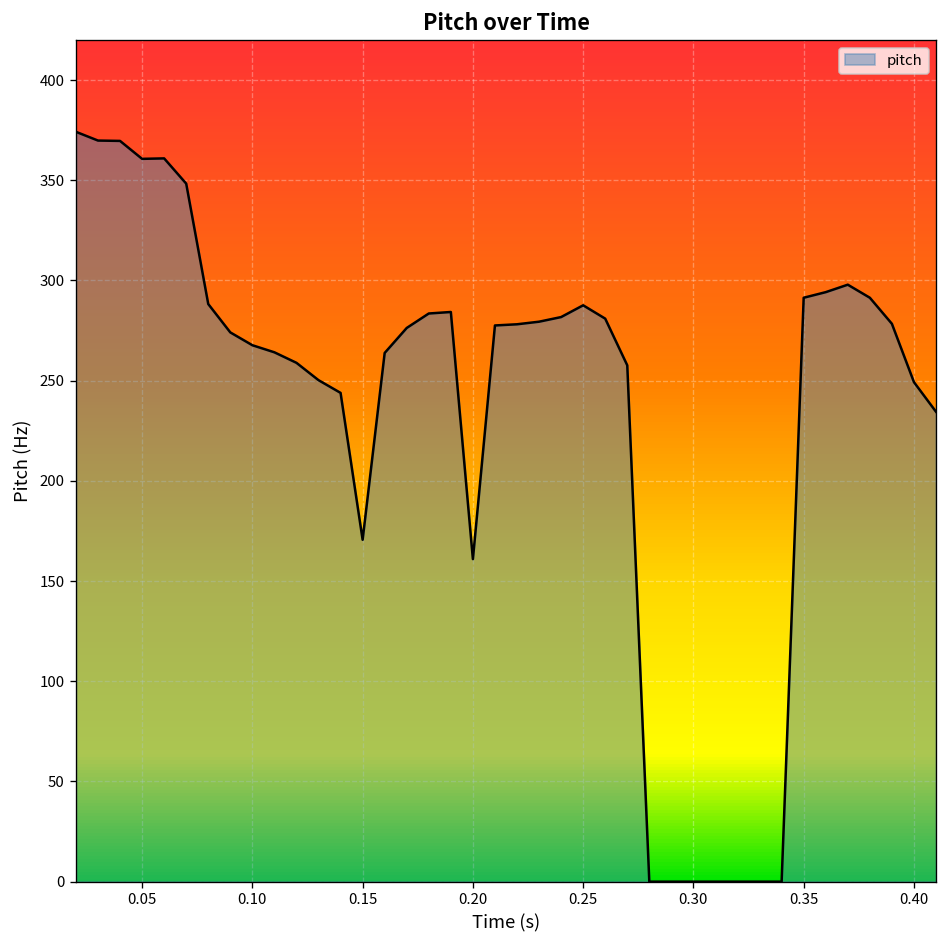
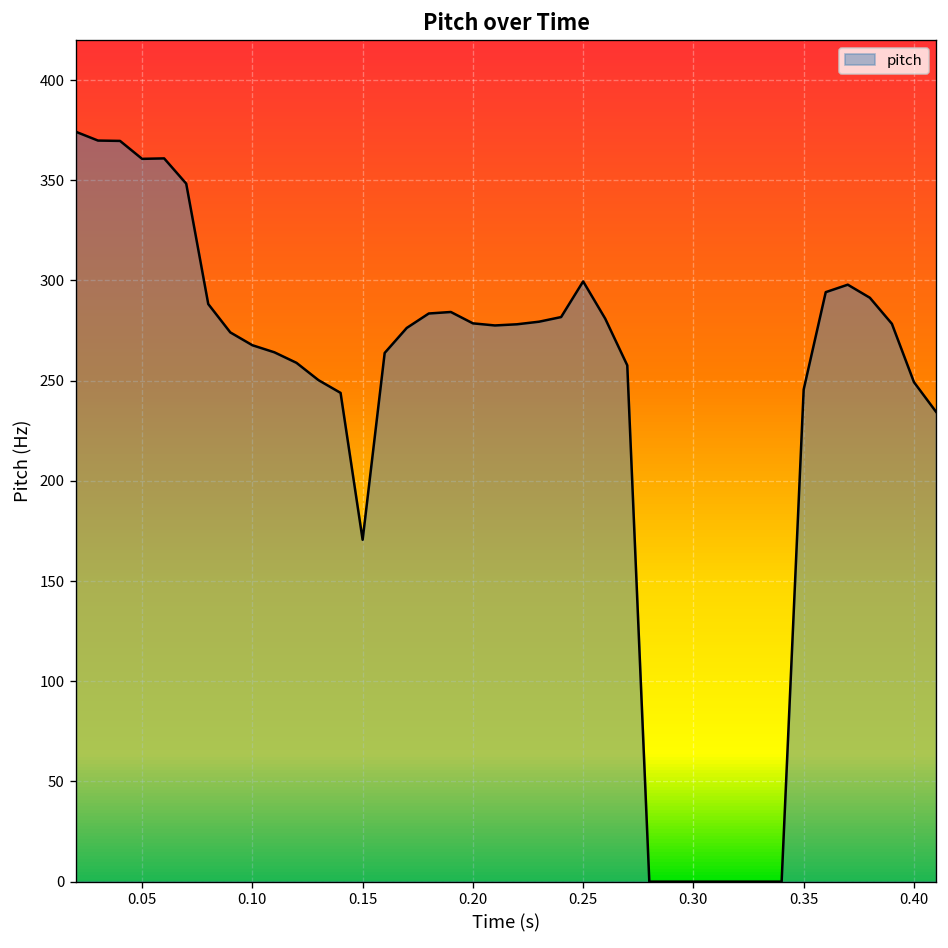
  {
    "0.05": 361,
    "0.10": 268,
    "0.15": 171,
-   "0.20": 161,
-   "0.25": 288,
+   "0.20": 279,
+   "0.25": 300,
    "0.30": 0,
-   "0.35": 291,
+   "0.35": 246,
    "0.40": 249
  }
